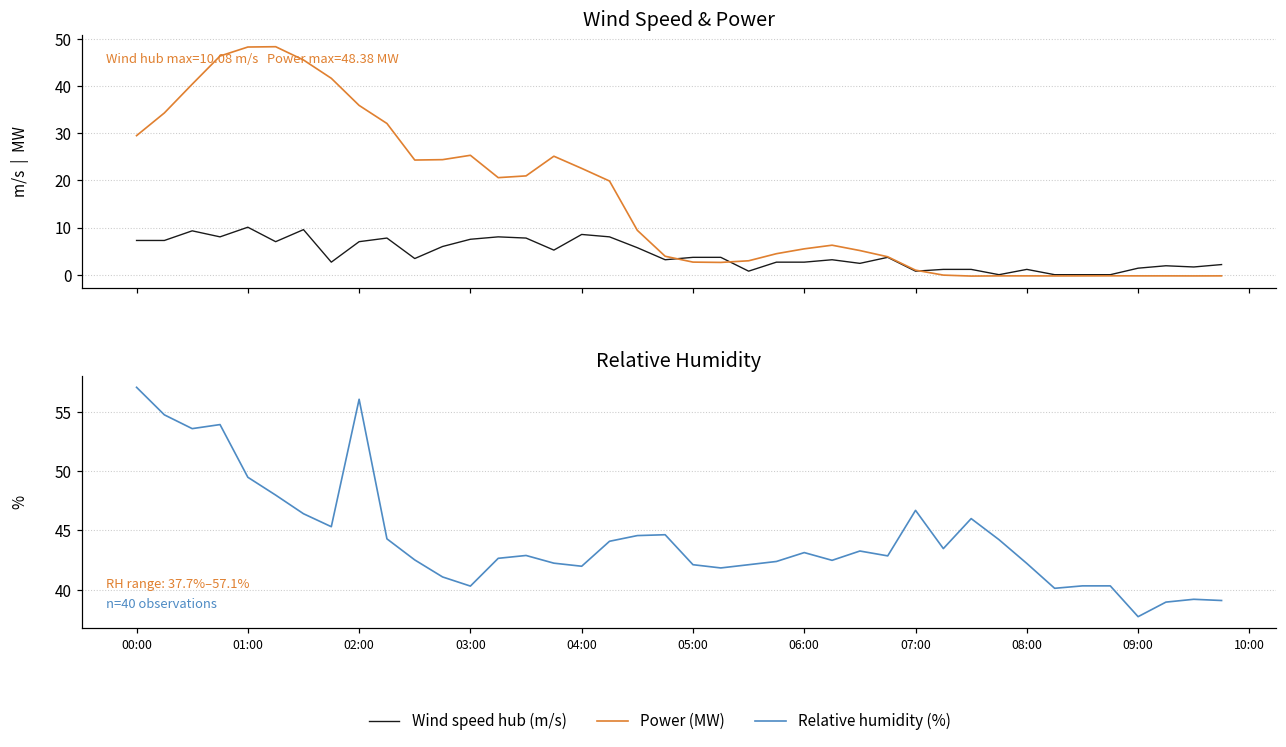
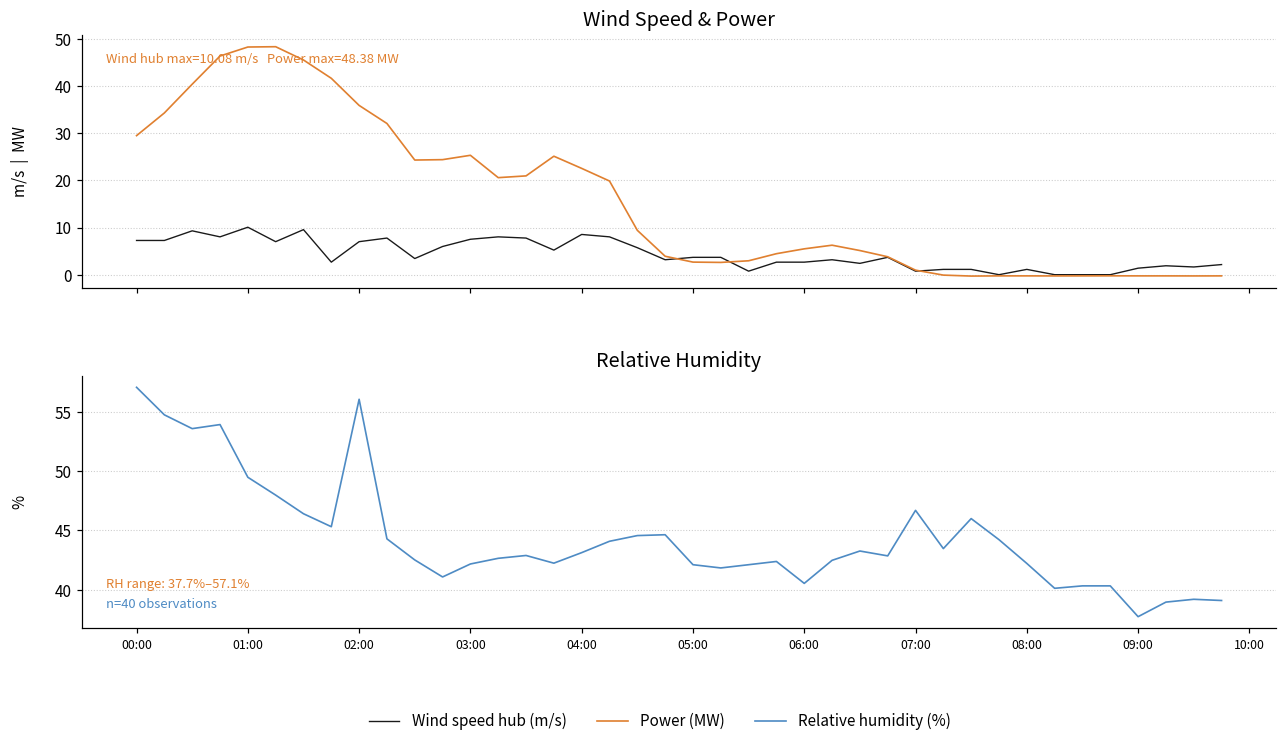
  {
    "Relative Humidity": {
      "00:00": 57.1,
      "01:00": 49.5,
      "02:00": 56.1,
-     "03:00": 40.3,
-     "04:00": 42.0,
+     "03:00": 42.2,
+     "04:00": 43.1,
      "05:00": 42.1,
-     "06:00": 43.1,
+     "06:00": 40.5,
      "07:00": 46.7,
      "08:00": 42.2,
      "09:00": 37.7
    }
  }
